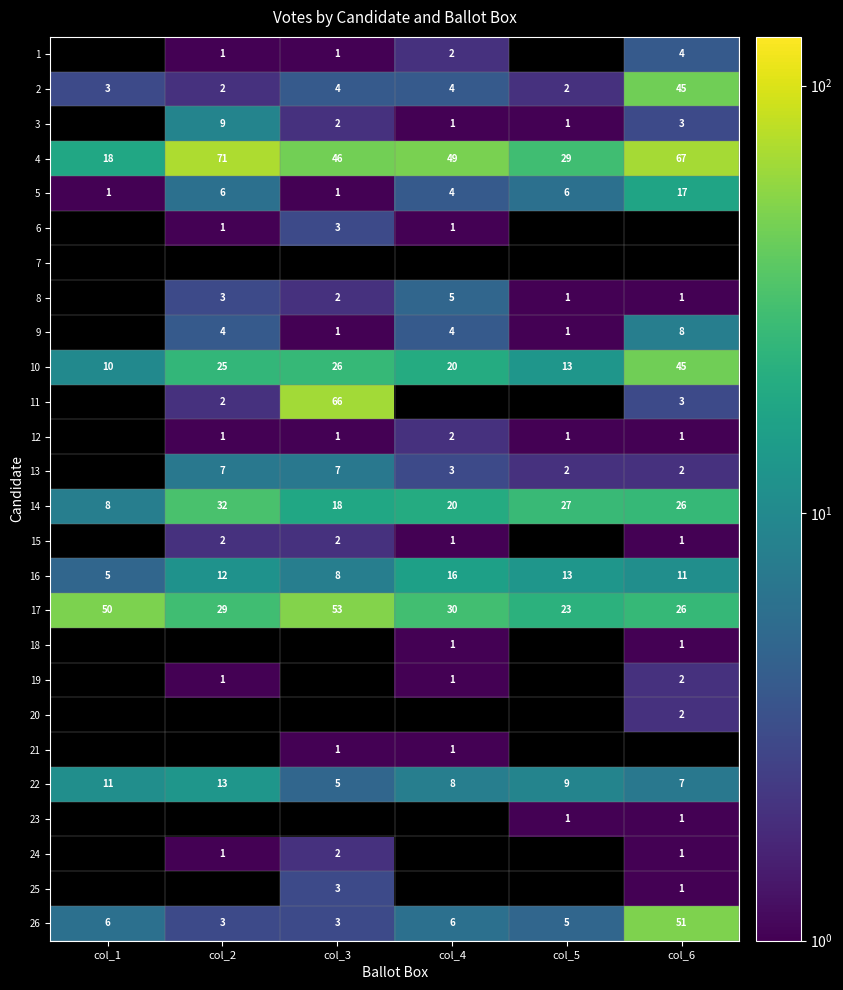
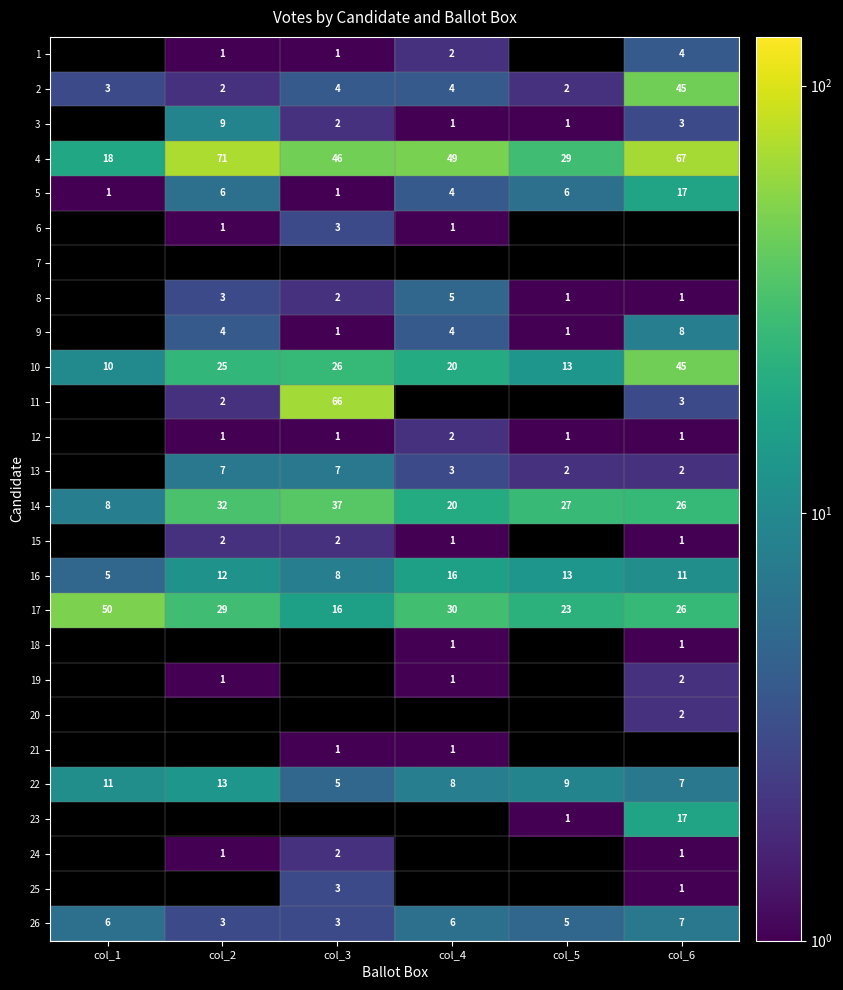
  {
    "1": {
      "col_2": 1,
      "col_3": 1,
      "col_4": 2,
      "col_6": 4
    },
    "2": {
      "col_1": 3,
      "col_2": 2,
      "col_3": 4,
      "col_4": 4,
      "col_5": 2,
      "col_6": 45
    },
    "3": {
      "col_2": 9,
      "col_3": 2,
      "col_4": 1,
      "col_5": 1,
      "col_6": 3
    },
    "4": {
      "col_1": 18,
      "col_2": 71,
      "col_3": 46,
      "col_4": 49,
      "col_5": 29,
      "col_6": 67
    },
    "5": {
      "col_1": 1,
      "col_2": 6,
      "col_3": 1,
      "col_4": 4,
      "col_5": 6,
      "col_6": 17
    },
    "6": {
      "col_2": 1,
      "col_3": 3,
      "col_4": 1
    },
    "8": {
      "col_2": 3,
      "col_3": 2,
      "col_4": 5,
      "col_5": 1,
      "col_6": 1
    },
    "9": {
      "col_2": 4,
      "col_3": 1,
      "col_4": 4,
      "col_5": 1,
      "col_6": 8
    },
    "10": {
      "col_1": 10,
      "col_2": 25,
      "col_3": 26,
      "col_4": 20,
      "col_5": 13,
      "col_6": 45
    },
    "11": {
      "col_2": 2,
      "col_3": 66,
      "col_6": 3
    },
    "12": {
      "col_2": 1,
      "col_3": 1,
      "col_4": 2,
      "col_5": 1,
      "col_6": 1
    },
    "13": {
      "col_2": 7,
      "col_3": 7,
      "col_4": 3,
      "col_5": 2,
      "col_6": 2
    },
    "14": {
      "col_1": 8,
      "col_2": 32,
-     "col_3": 18,
+     "col_3": 37,
      "col_4": 20,
      "col_5": 27,
      "col_6": 26
    },
    "15": {
      "col_2": 2,
      "col_3": 2,
      "col_4": 1,
      "col_6": 1
    },
    "16": {
      "col_1": 5,
      "col_2": 12,
      "col_3": 8,
      "col_4": 16,
      "col_5": 13,
      "col_6": 11
    },
    "17": {
      "col_1": 50,
      "col_2": 29,
-     "col_3": 53,
+     "col_3": 16,
      "col_4": 30,
      "col_5": 23,
      "col_6": 26
    },
    "18": {
      "col_4": 1,
      "col_6": 1
    },
    "19": {
      "col_2": 1,
      "col_4": 1,
      "col_6": 2
    },
    "20": {
      "col_6": 2
    },
    "21": {
      "col_3": 1,
      "col_4": 1
    },
    "22": {
      "col_1": 11,
      "col_2": 13,
      "col_3": 5,
      "col_4": 8,
      "col_5": 9,
      "col_6": 7
    },
    "23": {
      "col_5": 1,
-     "col_6": 1
+     "col_6": 17
    },
    "24": {
      "col_2": 1,
      "col_3": 2,
      "col_6": 1
    },
    "25": {
      "col_3": 3,
      "col_6": 1
    },
    "26": {
      "col_1": 6,
      "col_2": 3,
      "col_3": 3,
      "col_4": 6,
      "col_5": 5,
-     "col_6": 51
+     "col_6": 7
    }
  }
